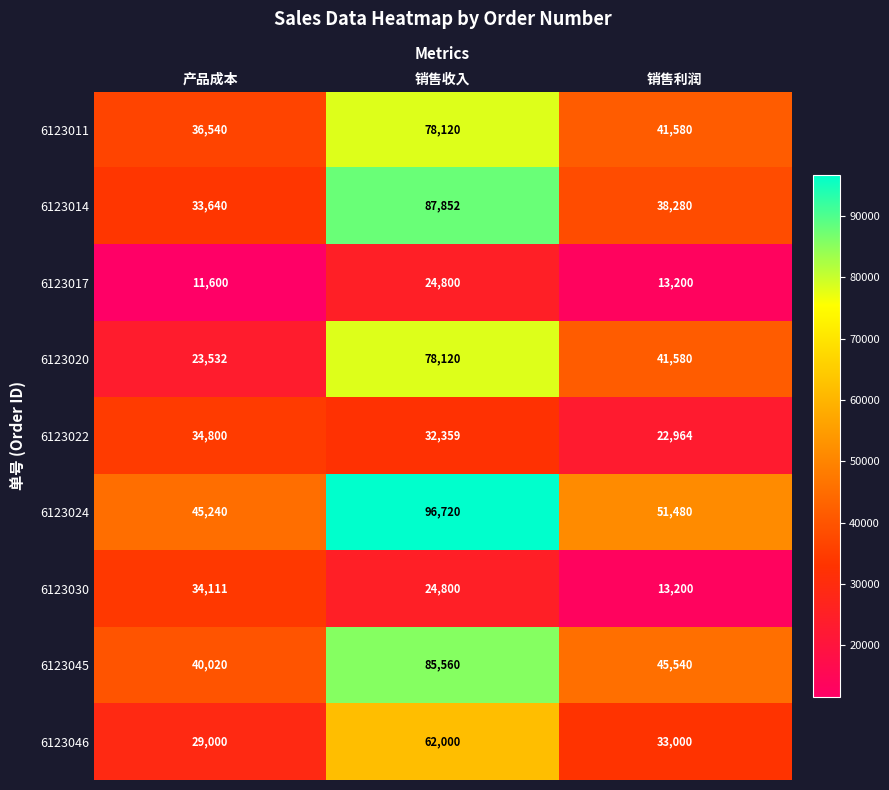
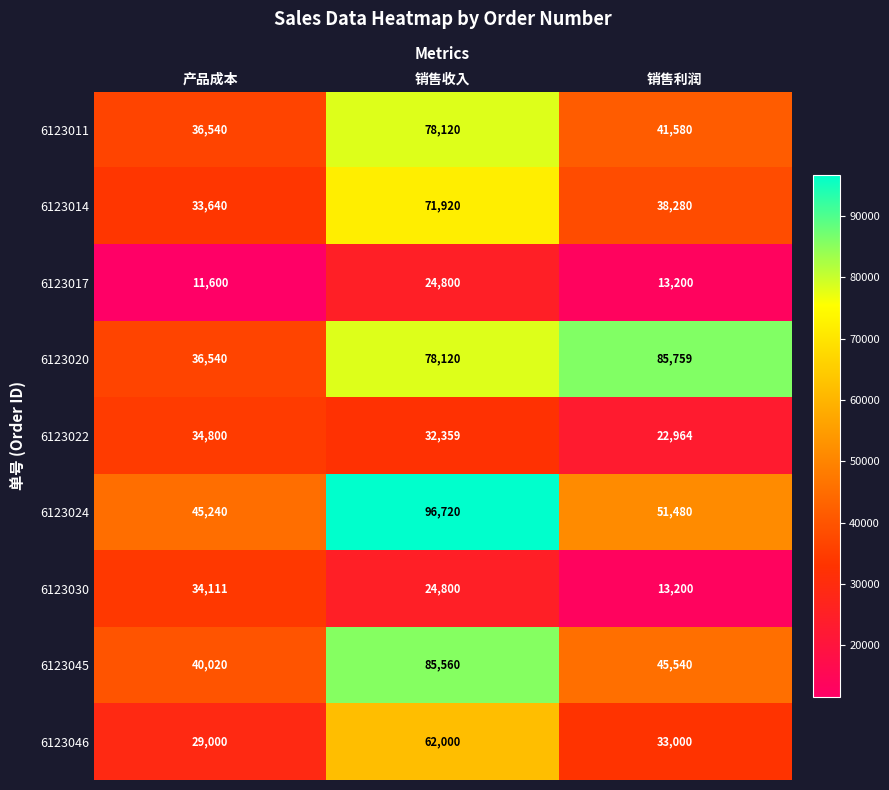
  {
    "6123011": {
      "产品成本": "36,540",
      "销售收入": "78,120",
      "销售利润": "41,580"
    },
    "6123014": {
      "产品成本": "33,640",
-     "销售收入": "87,852",
+     "销售收入": "71,920",
      "销售利润": "38,280"
    },
    "6123017": {
      "产品成本": "11,600",
      "销售收入": "24,800",
      "销售利润": "13,200"
    },
    "6123020": {
-     "产品成本": "23,532",
+     "产品成本": "36,540",
      "销售收入": "78,120",
-     "销售利润": "41,580"
+     "销售利润": "85,759"
    },
    "6123022": {
      "产品成本": "34,800",
      "销售收入": "32,359",
      "销售利润": "22,964"
    },
    "6123024": {
      "产品成本": "45,240",
      "销售收入": "96,720",
      "销售利润": "51,480"
    },
    "6123030": {
      "产品成本": "34,111",
      "销售收入": "24,800",
      "销售利润": "13,200"
    },
    "6123045": {
      "产品成本": "40,020",
      "销售收入": "85,560",
      "销售利润": "45,540"
    },
    "6123046": {
      "产品成本": "29,000",
      "销售收入": "62,000",
      "销售利润": "33,000"
    }
  }
